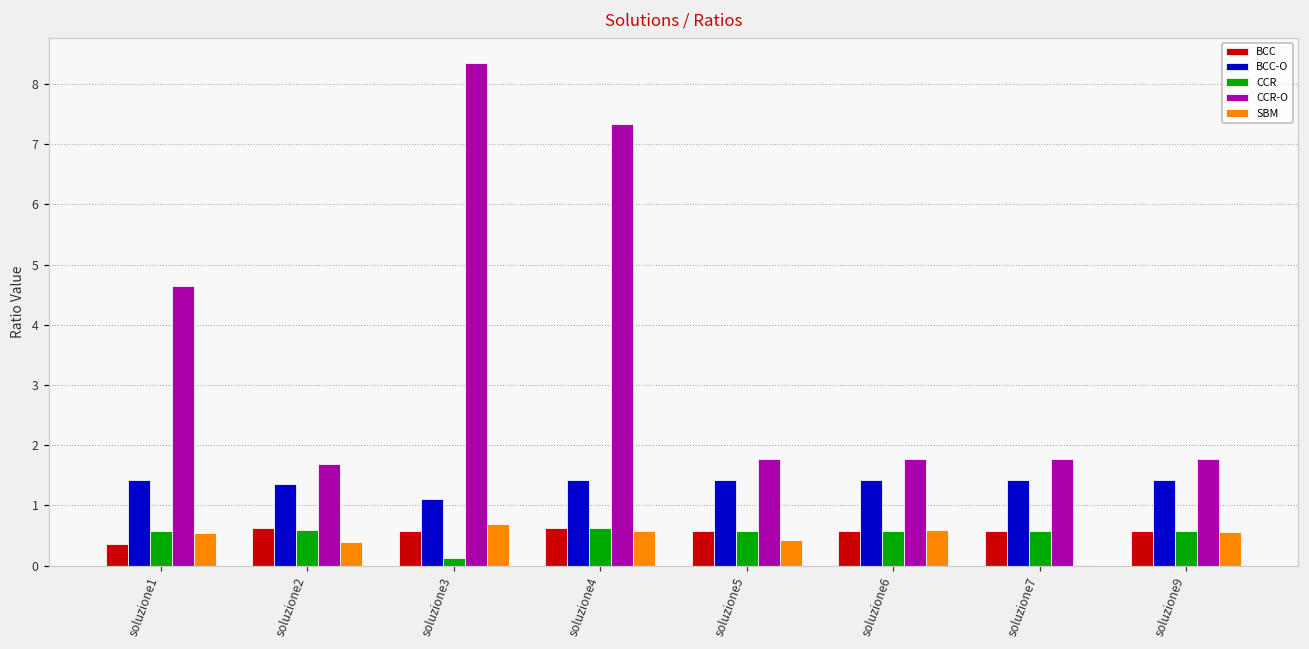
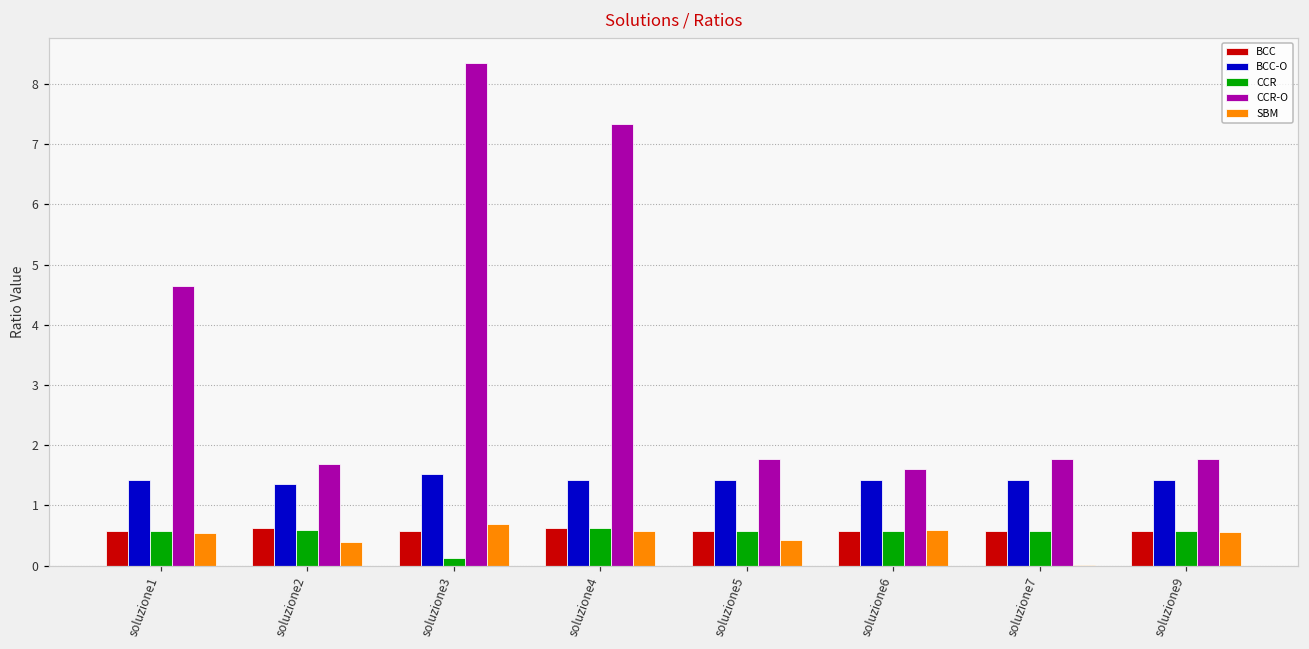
  {
    "BCC": {
-     "soluzione1": 0.4,
+     "soluzione1": 0.6,
      "soluzione2": 0.6,
      "soluzione3": 0.6,
      "soluzione4": 0.6,
      "soluzione5": 0.6,
      "soluzione6": 0.6,
      "soluzione7": 0.6,
      "soluzione9": 0.6
    },
    "BCC-O": {
      "soluzione1": 1.4,
      "soluzione2": 1.4,
-     "soluzione3": 1.1,
+     "soluzione3": 1.5,
      "soluzione4": 1.4,
      "soluzione5": 1.4,
      "soluzione6": 1.4,
      "soluzione7": 1.4,
      "soluzione9": 1.4
    },
    "CCR": {
      "soluzione1": 0.6,
      "soluzione2": 0.6,
      "soluzione3": 0.1,
      "soluzione4": 0.6,
      "soluzione5": 0.6,
      "soluzione6": 0.6,
      "soluzione7": 0.6,
      "soluzione9": 0.6
    },
    "CCR-O": {
      "soluzione1": 4.6,
      "soluzione2": 1.7,
      "soluzione3": 8.4,
      "soluzione4": 7.3,
      "soluzione5": 1.8,
-     "soluzione6": 1.8,
+     "soluzione6": 1.6,
      "soluzione7": 1.8,
      "soluzione9": 1.8
    },
    "SBM": {
      "soluzione1": 0.5,
      "soluzione2": 0.4,
      "soluzione3": 0.7,
      "soluzione4": 0.6,
      "soluzione5": 0.4,
      "soluzione6": 0.6,
      "soluzione9": 0.6
    }
  }
